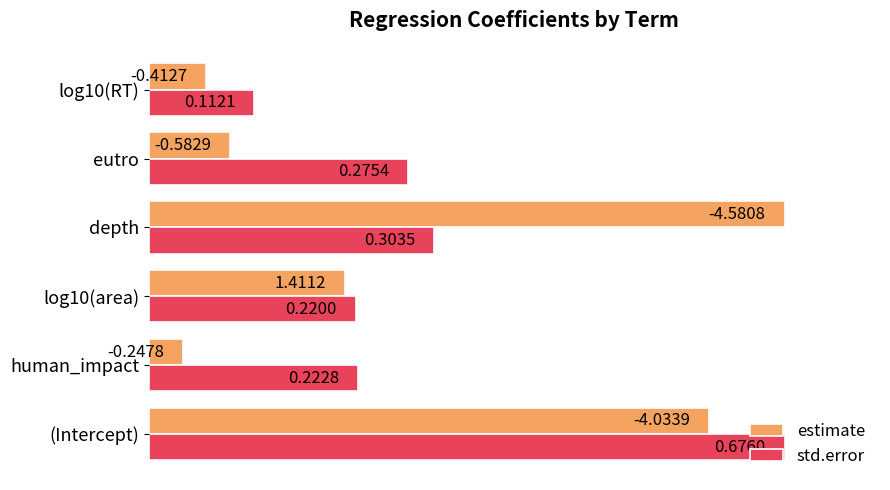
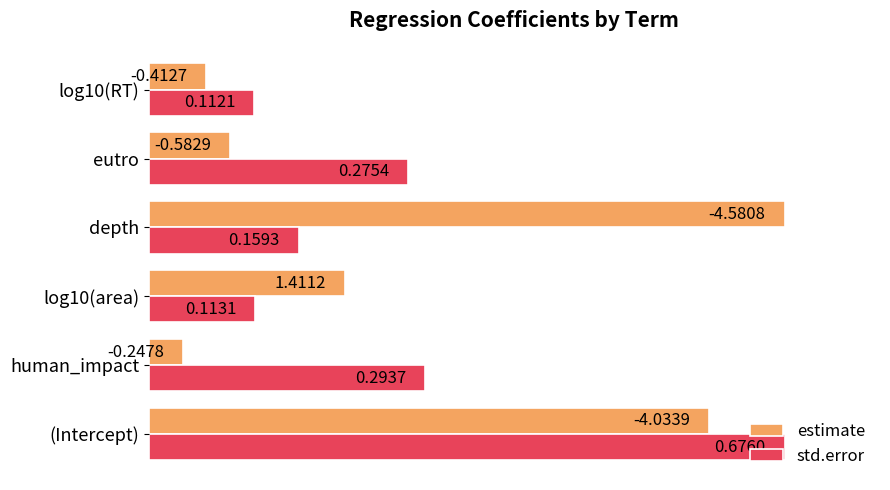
  {
    "std.error": {
-     "depth": 0.3035,
-     "log10(area)": 0.2200,
-     "human_impact": 0.2228
+     "depth": 0.1593,
+     "log10(area)": 0.1131,
+     "human_impact": 0.2937
    }
  }
